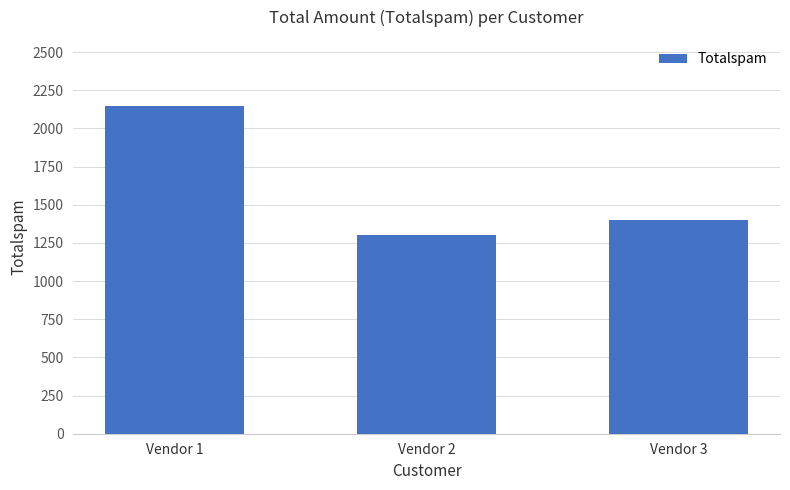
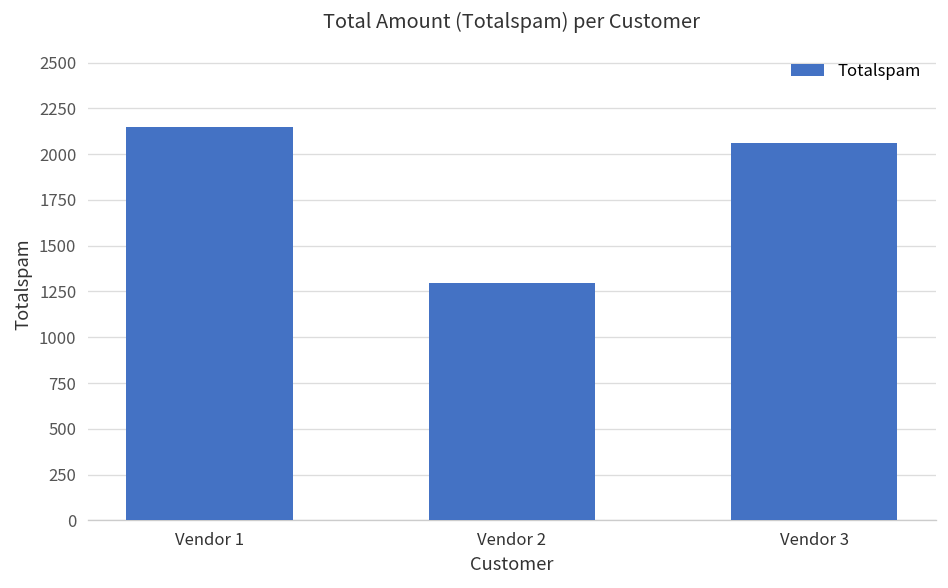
  {
    "Vendor 1": 2150,
    "Vendor 2": 1300,
-   "Vendor 3": 1400
+   "Vendor 3": 2060
  }
